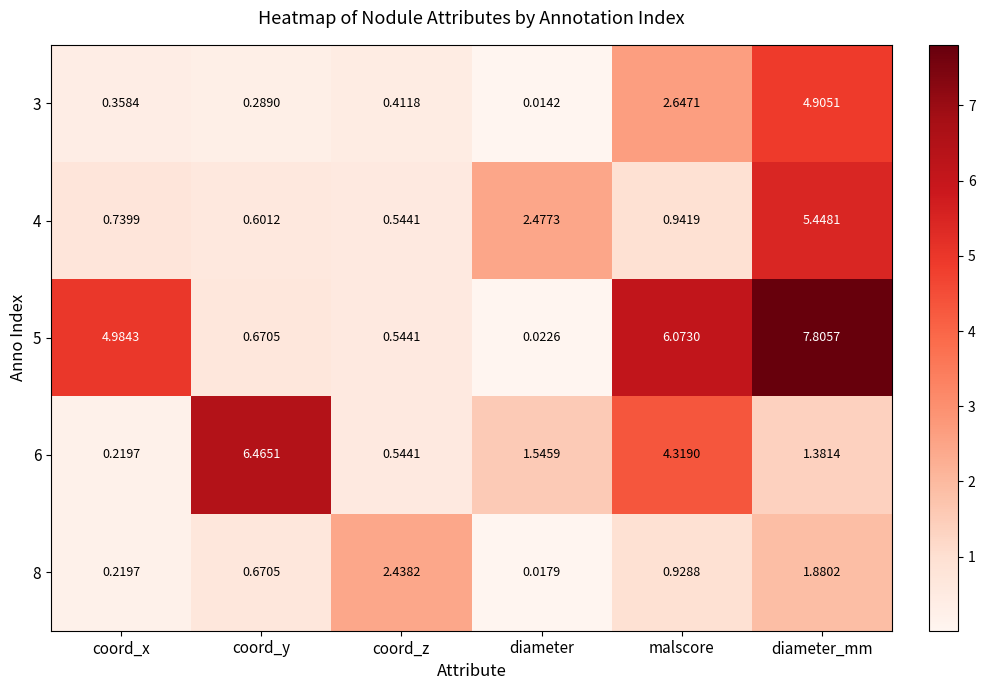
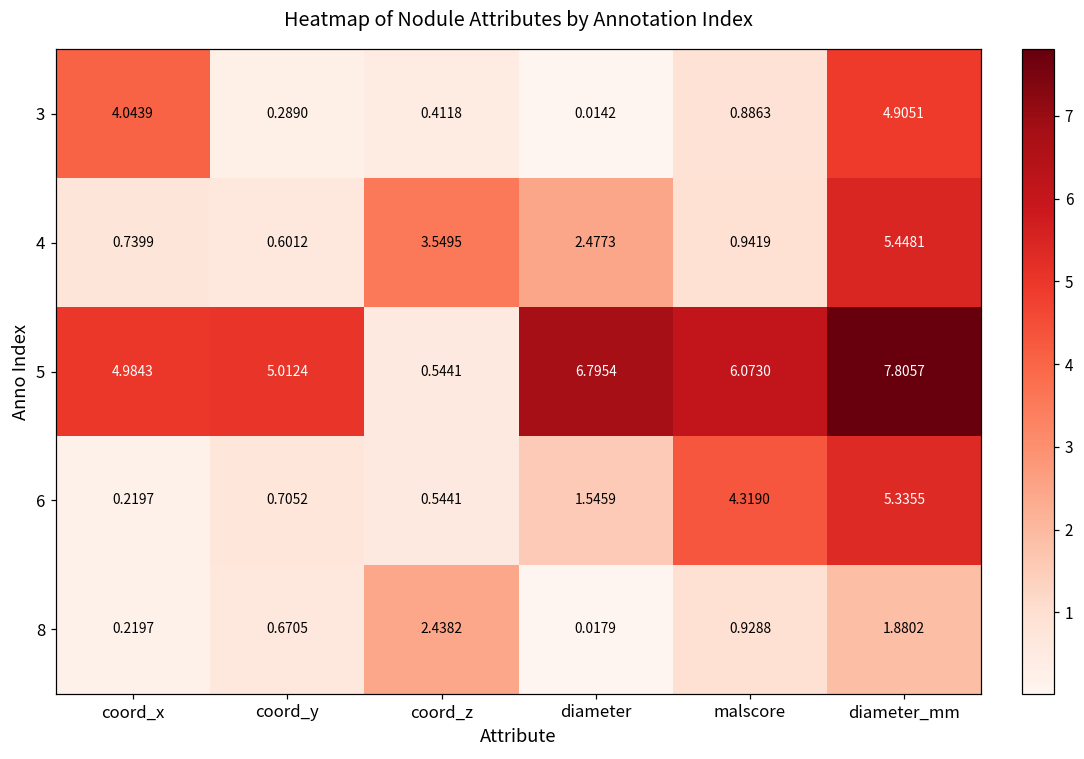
  {
    "3": {
-     "coord_x": 0.3584,
+     "coord_x": 4.0439,
      "coord_y": 0.2890,
      "coord_z": 0.4118,
      "diameter": 0.0142,
-     "malscore": 2.6471,
+     "malscore": 0.8863,
      "diameter_mm": 4.9051
    },
    "4": {
      "coord_x": 0.7399,
      "coord_y": 0.6012,
-     "coord_z": 0.5441,
+     "coord_z": 3.5495,
      "diameter": 2.4773,
      "malscore": 0.9419,
      "diameter_mm": 5.4481
    },
    "5": {
      "coord_x": 4.9843,
-     "coord_y": 0.6705,
+     "coord_y": 5.0124,
      "coord_z": 0.5441,
-     "diameter": 0.0226,
+     "diameter": 6.7954,
      "malscore": 6.0730,
      "diameter_mm": 7.8057
    },
    "6": {
      "coord_x": 0.2197,
-     "coord_y": 6.4651,
+     "coord_y": 0.7052,
      "coord_z": 0.5441,
      "diameter": 1.5459,
      "malscore": 4.3190,
-     "diameter_mm": 1.3814
+     "diameter_mm": 5.3355
    },
    "8": {
      "coord_x": 0.2197,
      "coord_y": 0.6705,
      "coord_z": 2.4382,
      "diameter": 0.0179,
      "malscore": 0.9288,
      "diameter_mm": 1.8802
    }
  }
